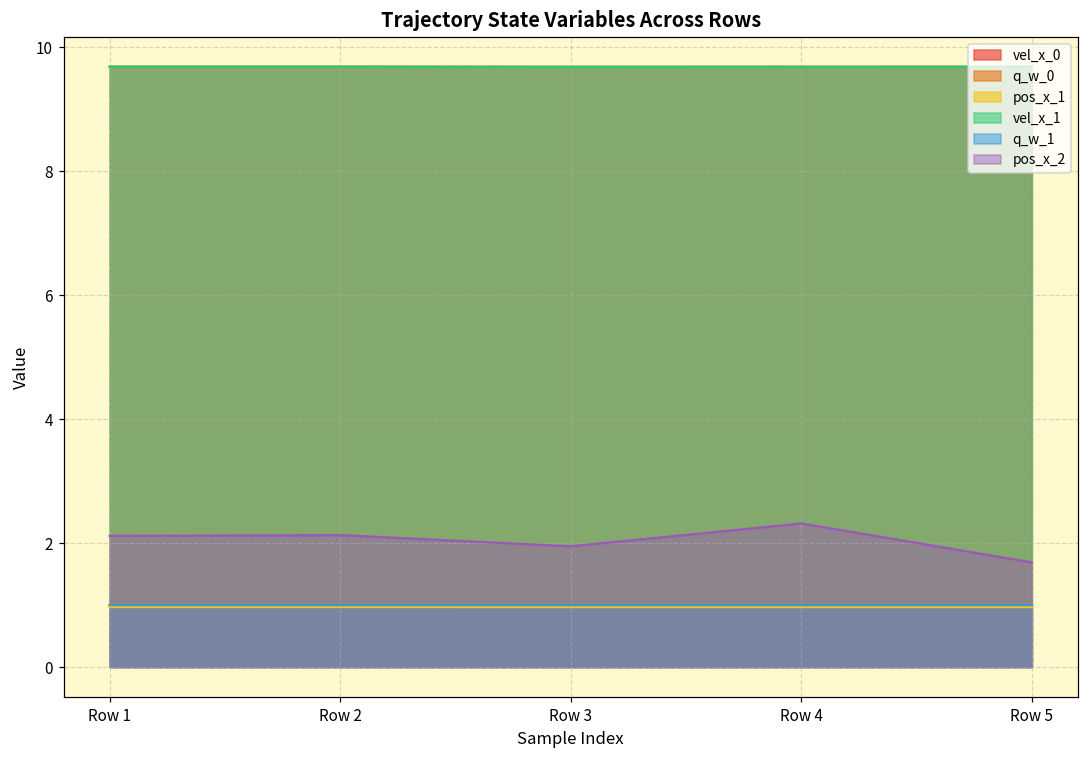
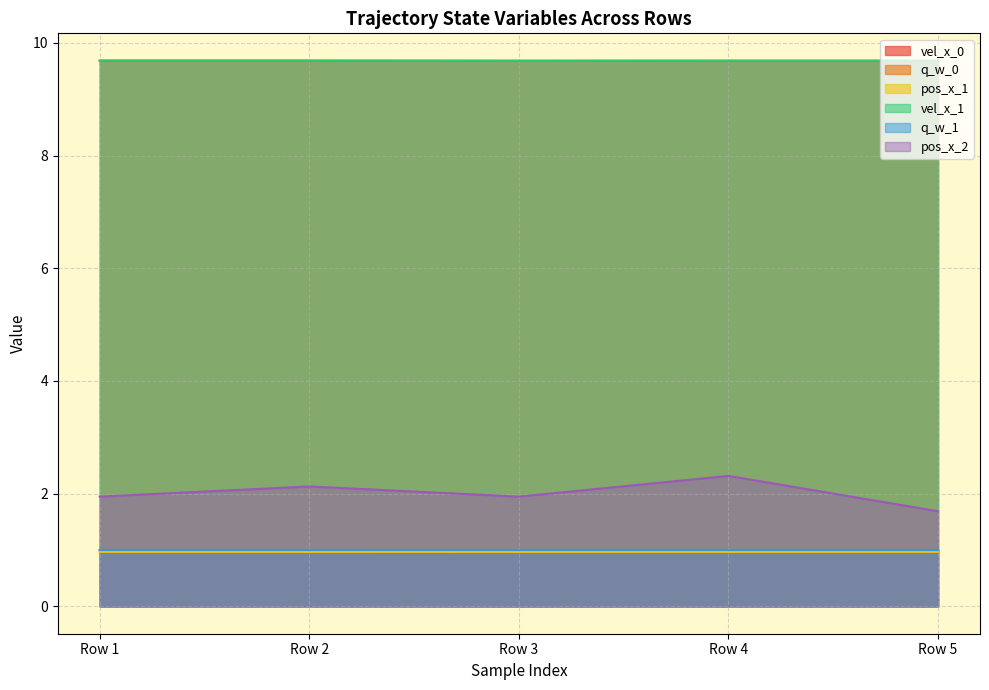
  {
    "vel_x_1": {
      "Row 1": 9.7,
      "Row 2": 9.7,
      "Row 3": 9.7,
      "Row 4": 9.7
    },
    "pos_x_2": {
-     "Row 1": 2.1,
+     "Row 1": 1.9,
      "Row 2": 2.1,
      "Row 3": 1.9,
      "Row 4": 2.3,
      "Row 5": 1.7
    }
  }
